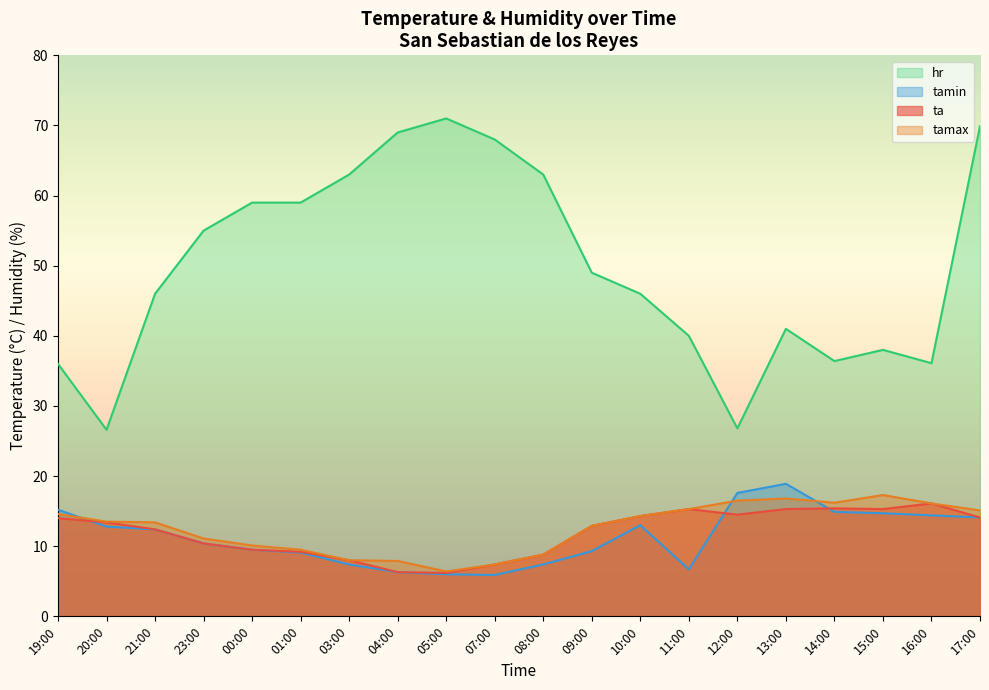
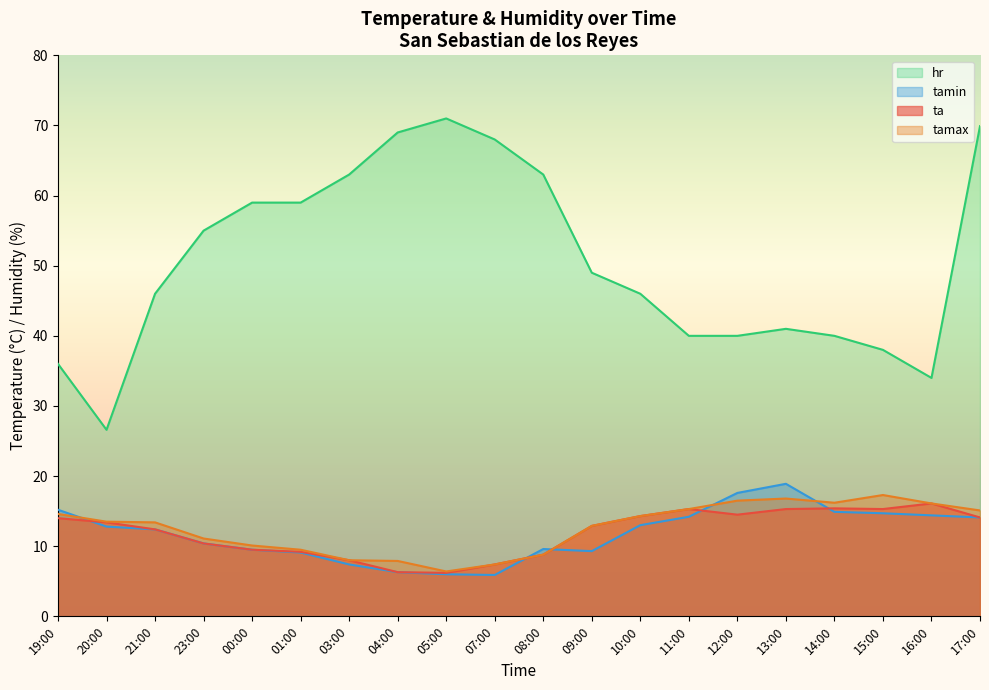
  {
    "hr": {
      "19:00": 36,
      "20:00": 27,
      "21:00": 46,
      "23:00": 55,
      "00:00": 59,
      "01:00": 59,
      "03:00": 63,
      "04:00": 69,
      "05:00": 71,
      "07:00": 68,
      "08:00": 63,
      "09:00": 49,
      "10:00": 46,
      "11:00": 40,
-     "12:00": 27,
+     "12:00": 40,
      "13:00": 41,
-     "14:00": 36,
+     "14:00": 40,
      "15:00": 38,
-     "16:00": 36,
+     "16:00": 34,
      "17:00": 70
    },
    "tamin": {
      "19:00": 15,
      "20:00": 13,
      "03:00": 7,
      "07:00": 6,
-     "08:00": 7,
+     "08:00": 10,
      "09:00": 9,
      "10:00": 13,
-     "11:00": 7,
+     "11:00": 14,
      "12:00": 18,
      "13:00": 19,
      "14:00": 15,
      "15:00": 15,
      "16:00": 14
    }
  }
